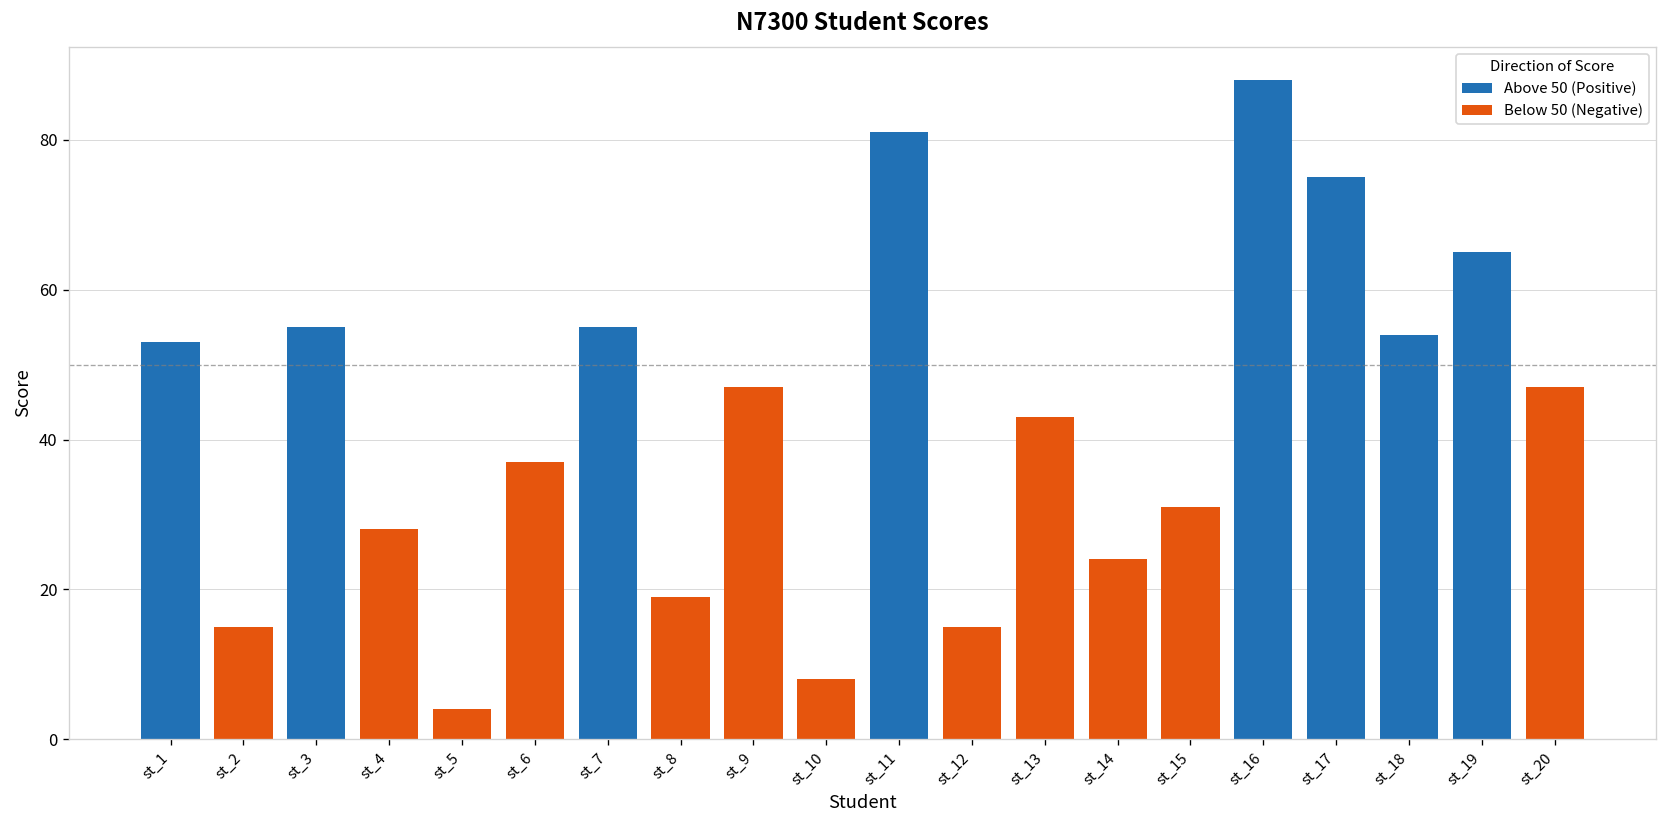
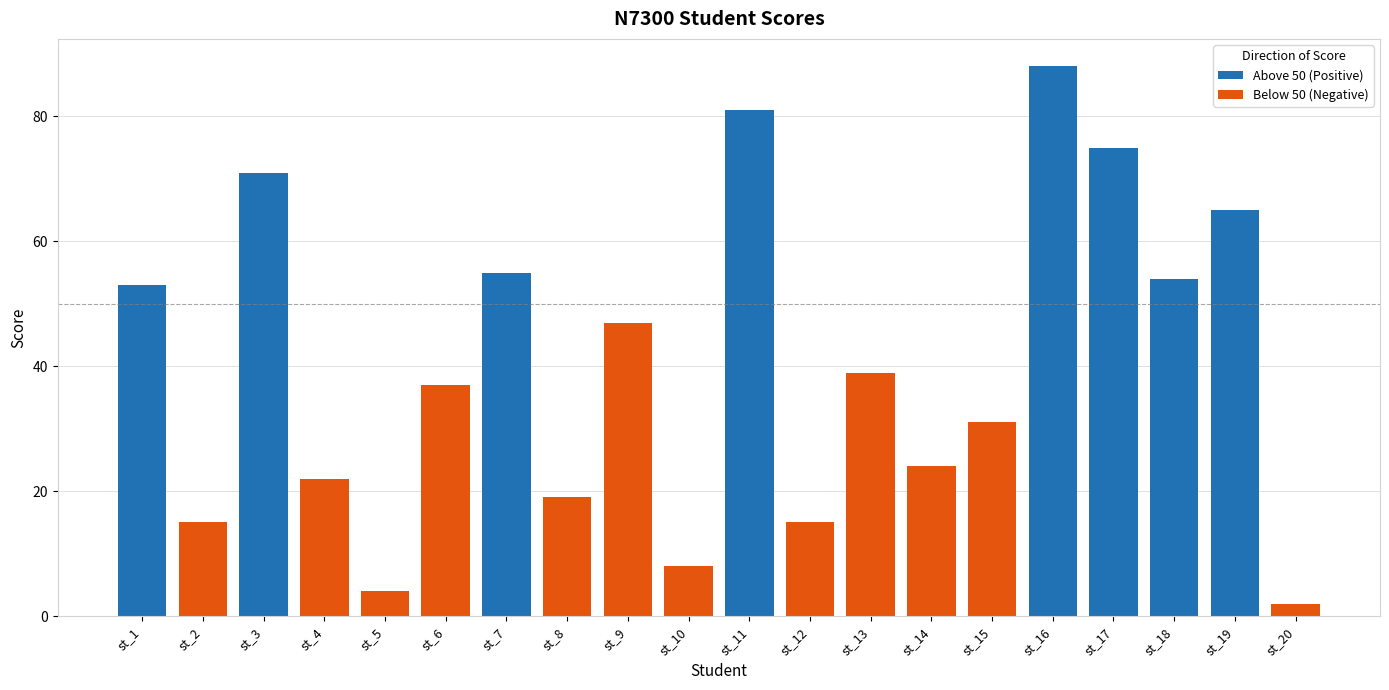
  {
    "Above 50 (Positive)": {
      "st_1": 53,
-     "st_3": 55,
+     "st_3": 71,
      "st_7": 55,
      "st_11": 81,
      "st_16": 88,
      "st_17": 75,
      "st_18": 54,
      "st_19": 65
    },
    "Below 50 (Negative)": {
      "st_2": 15,
-     "st_4": 28,
+     "st_4": 22,
      "st_5": 4,
      "st_6": 37,
      "st_8": 19,
      "st_9": 47,
      "st_10": 8,
      "st_12": 15,
-     "st_13": 43,
+     "st_13": 39,
      "st_14": 24,
      "st_15": 31,
-     "st_20": 47
+     "st_20": 2
    }
  }
